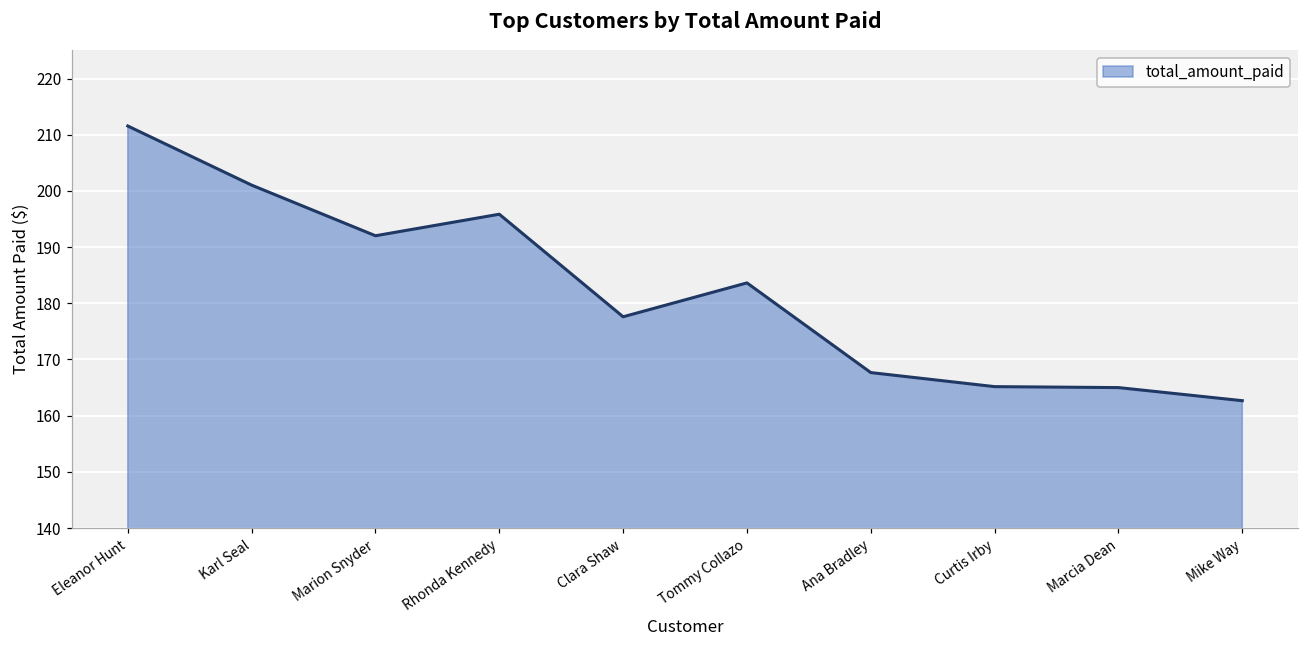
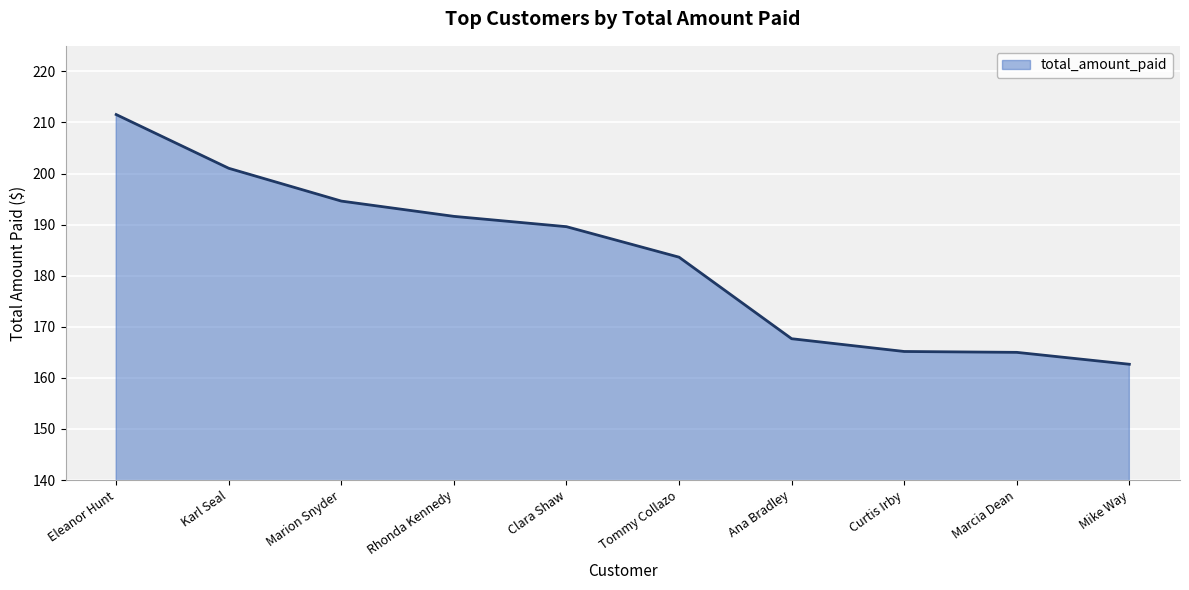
  {
    "Eleanor Hunt": 212,
    "Karl Seal": 201,
-   "Marion Snyder": 192,
-   "Rhonda Kennedy": 196,
-   "Clara Shaw": 178,
+   "Marion Snyder": 195,
+   "Rhonda Kennedy": 192,
+   "Clara Shaw": 190,
    "Tommy Collazo": 184,
    "Ana Bradley": 168,
    "Curtis Irby": 165,
    "Marcia Dean": 165,
    "Mike Way": 163
  }
